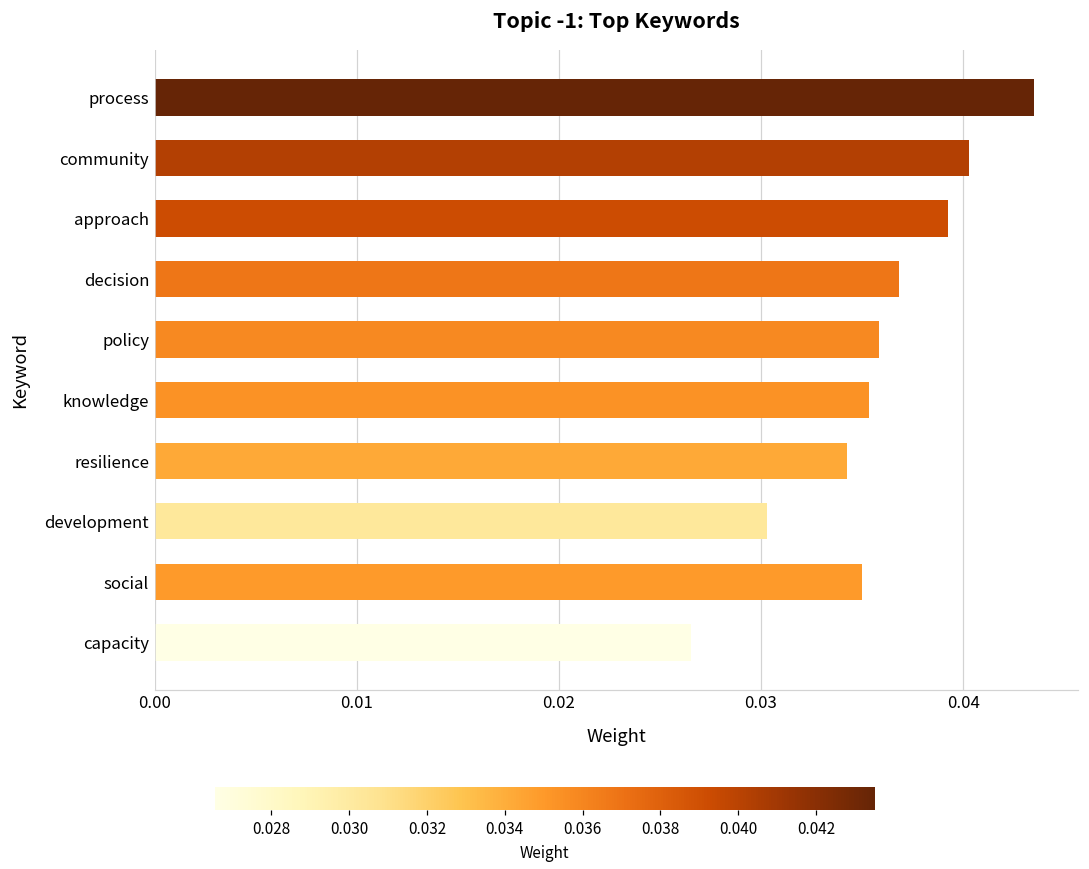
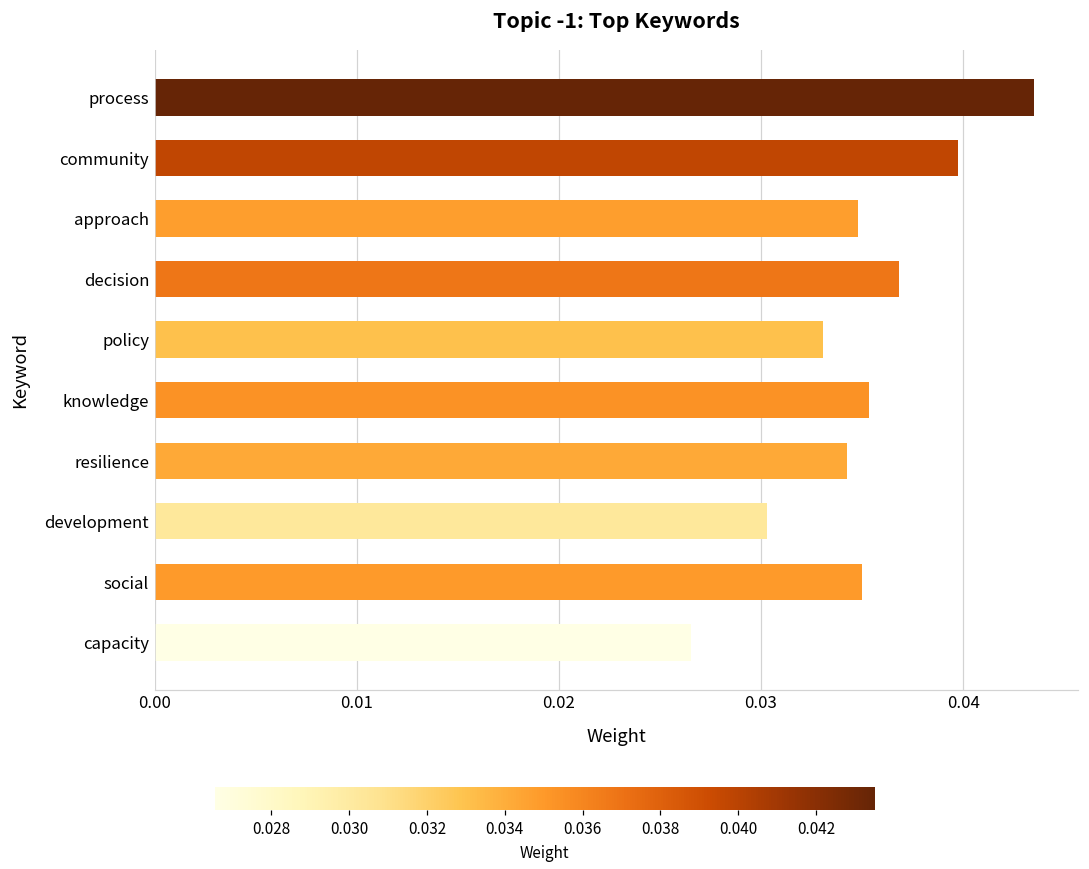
  {
    "process": 0.0435,
-   "community": 0.0403,
-   "approach": 0.0393,
+   "community": 0.0397,
+   "approach": 0.0348,
    "decision": 0.0368,
-   "policy": 0.0359,
+   "policy": 0.0331,
    "knowledge": 0.0354,
    "resilience": 0.0343,
    "development": 0.0303,
    "social": 0.0350,
    "capacity": 0.0265
  }
